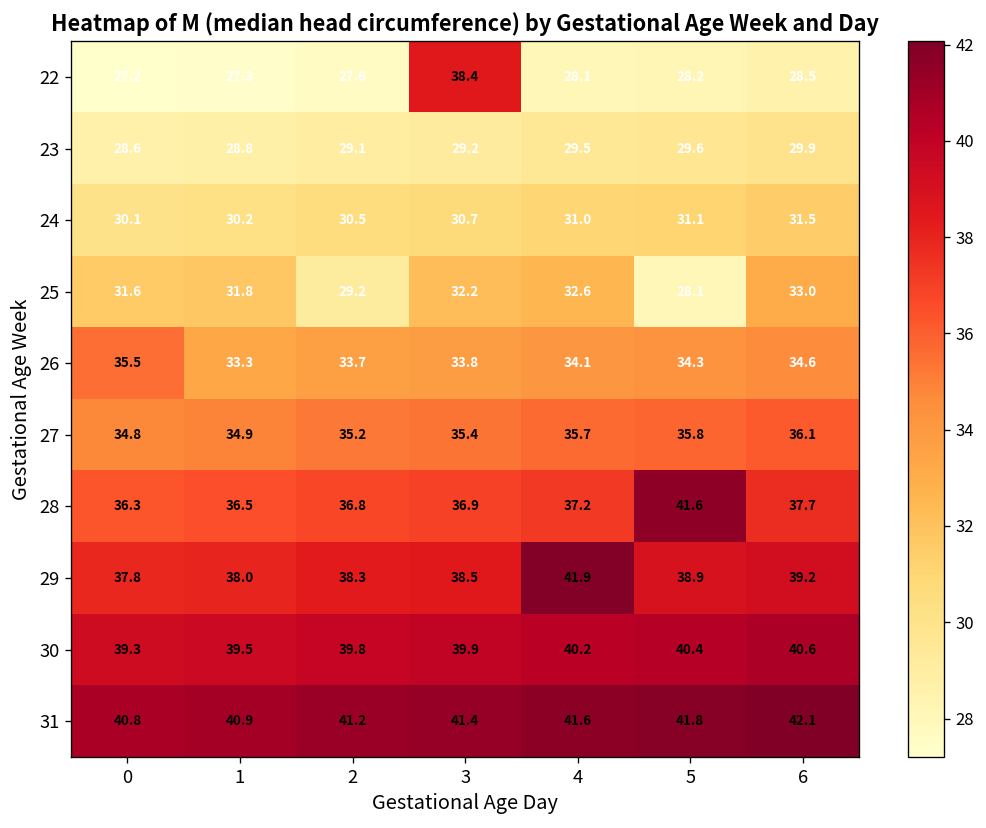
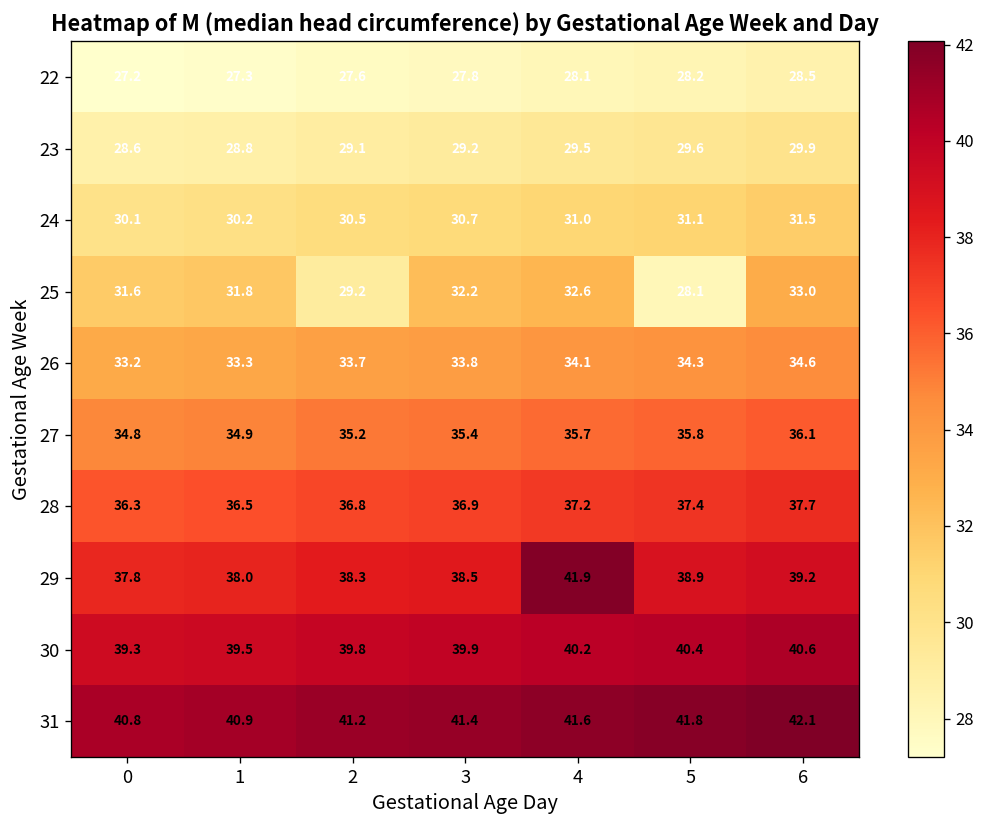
  {
    "22": {
      "0": 27.2,
      "1": 27.3,
      "2": 27.6,
-     "3": 38.4,
+     "3": 27.8,
      "4": 28.1,
      "5": 28.2,
      "6": 28.5
    },
    "23": {
      "0": 28.6,
      "1": 28.8,
      "2": 29.1,
      "3": 29.2,
      "4": 29.5,
      "5": 29.6,
      "6": 29.9
    },
    "24": {
      "0": 30.1,
      "1": 30.2,
      "2": 30.5,
      "3": 30.7,
      "4": 31.0,
      "5": 31.1,
      "6": 31.5
    },
    "25": {
      "0": 31.6,
      "1": 31.8,
      "2": 29.2,
      "3": 32.2,
      "4": 32.6,
      "5": 28.1,
      "6": 33.0
    },
    "26": {
-     "0": 35.5,
+     "0": 33.2,
      "1": 33.3,
      "2": 33.7,
      "3": 33.8,
      "4": 34.1,
      "5": 34.3,
      "6": 34.6
    },
    "27": {
      "0": 34.8,
      "1": 34.9,
      "2": 35.2,
      "3": 35.4,
      "4": 35.7,
      "5": 35.8,
      "6": 36.1
    },
    "28": {
      "0": 36.3,
      "1": 36.5,
      "2": 36.8,
      "3": 36.9,
      "4": 37.2,
-     "5": 41.6,
+     "5": 37.4,
      "6": 37.7
    },
    "29": {
      "0": 37.8,
      "1": 38.0,
      "2": 38.3,
      "3": 38.5,
      "4": 41.9,
      "5": 38.9,
      "6": 39.2
    },
    "30": {
      "0": 39.3,
      "1": 39.5,
      "2": 39.8,
      "3": 39.9,
      "4": 40.2,
      "5": 40.4,
      "6": 40.6
    },
    "31": {
      "0": 40.8,
      "1": 40.9,
      "2": 41.2,
      "3": 41.4,
      "4": 41.6,
      "5": 41.8,
      "6": 42.1
    }
  }
